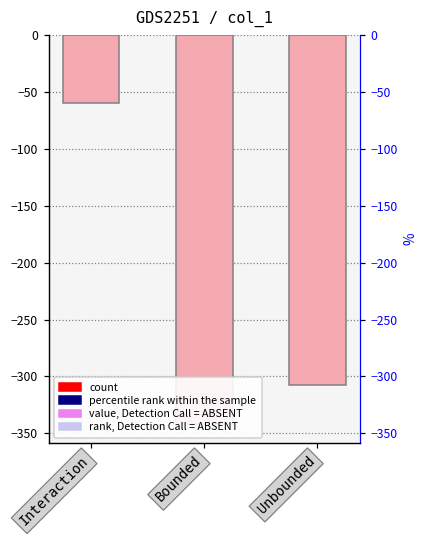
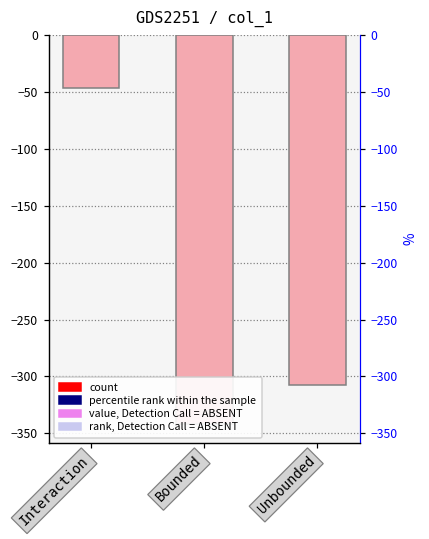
  {
-   "Interaction": -60,
+   "Interaction": -47,
    "Unbounded": -308
  }
